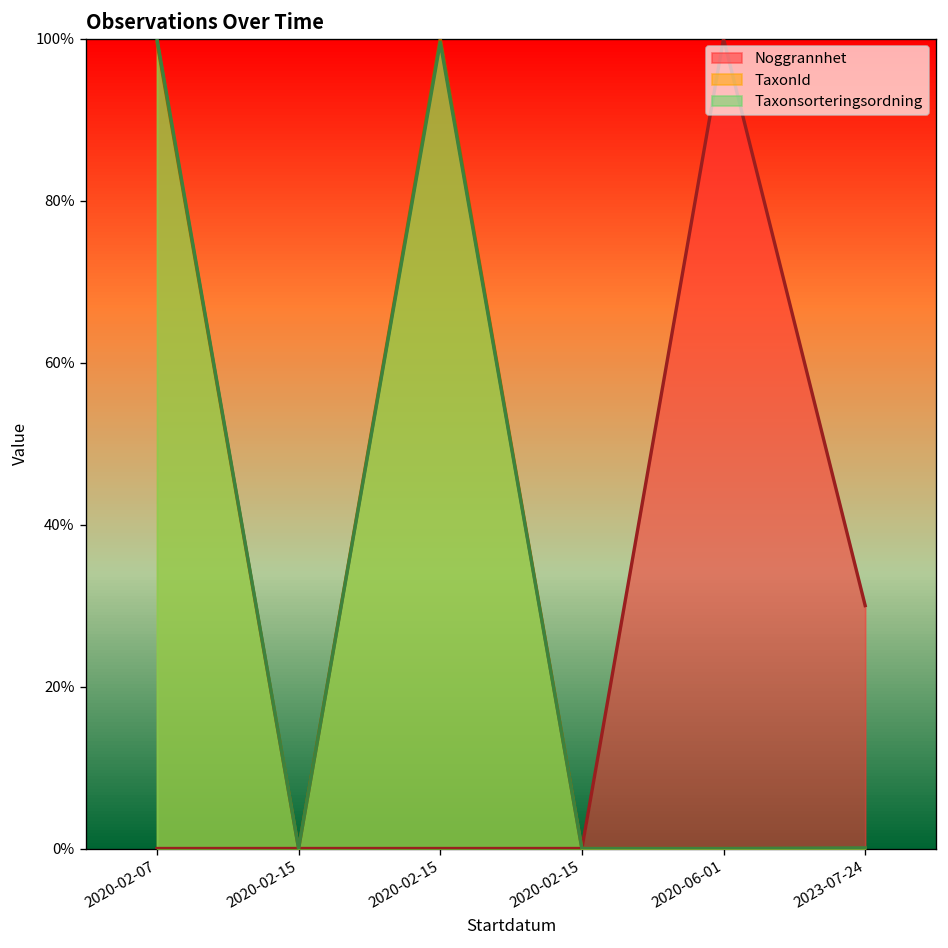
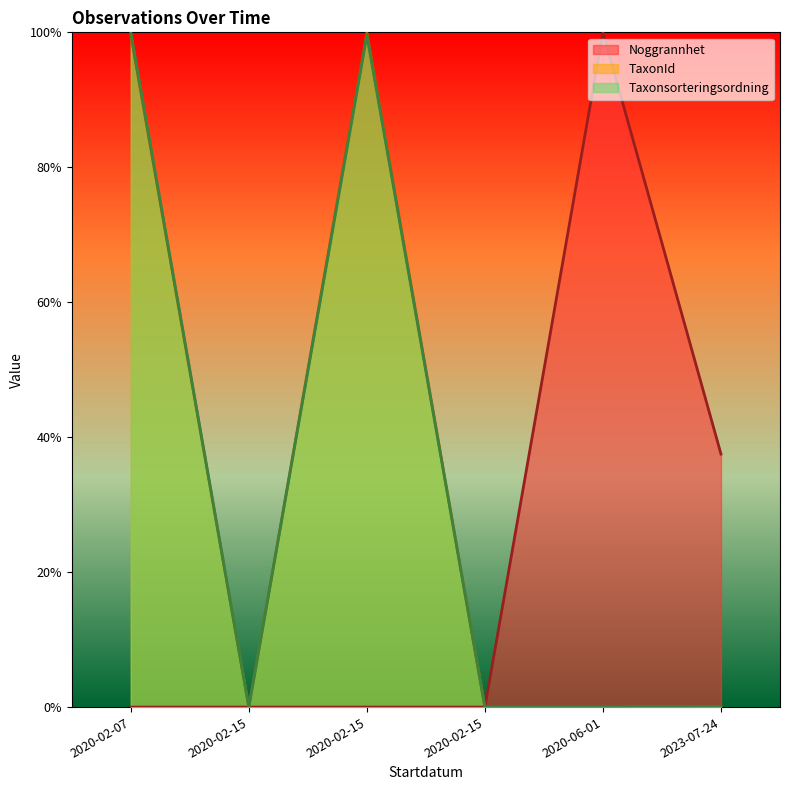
  {
    "Noggrannhet": {
      "2020-02-07": "0%",
      "2020-06-01": "100%",
-     "2023-07-24": "30%"
+     "2023-07-24": "38%"
    },
    "TaxonId": {
      "2020-02-07": "100%"
    },
    "Taxonsorteringsordning": {
      "2020-02-07": "100%"
    }
  }
